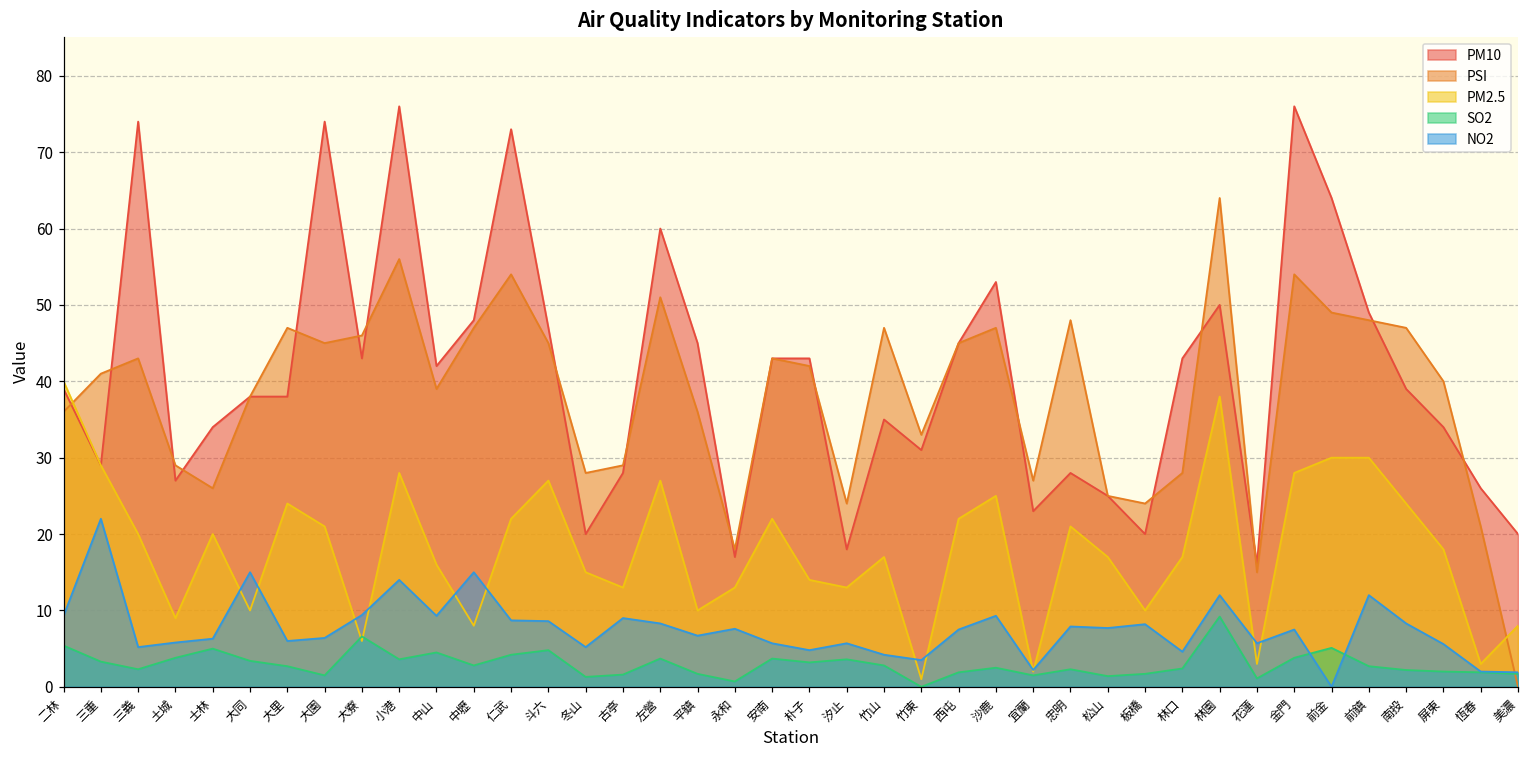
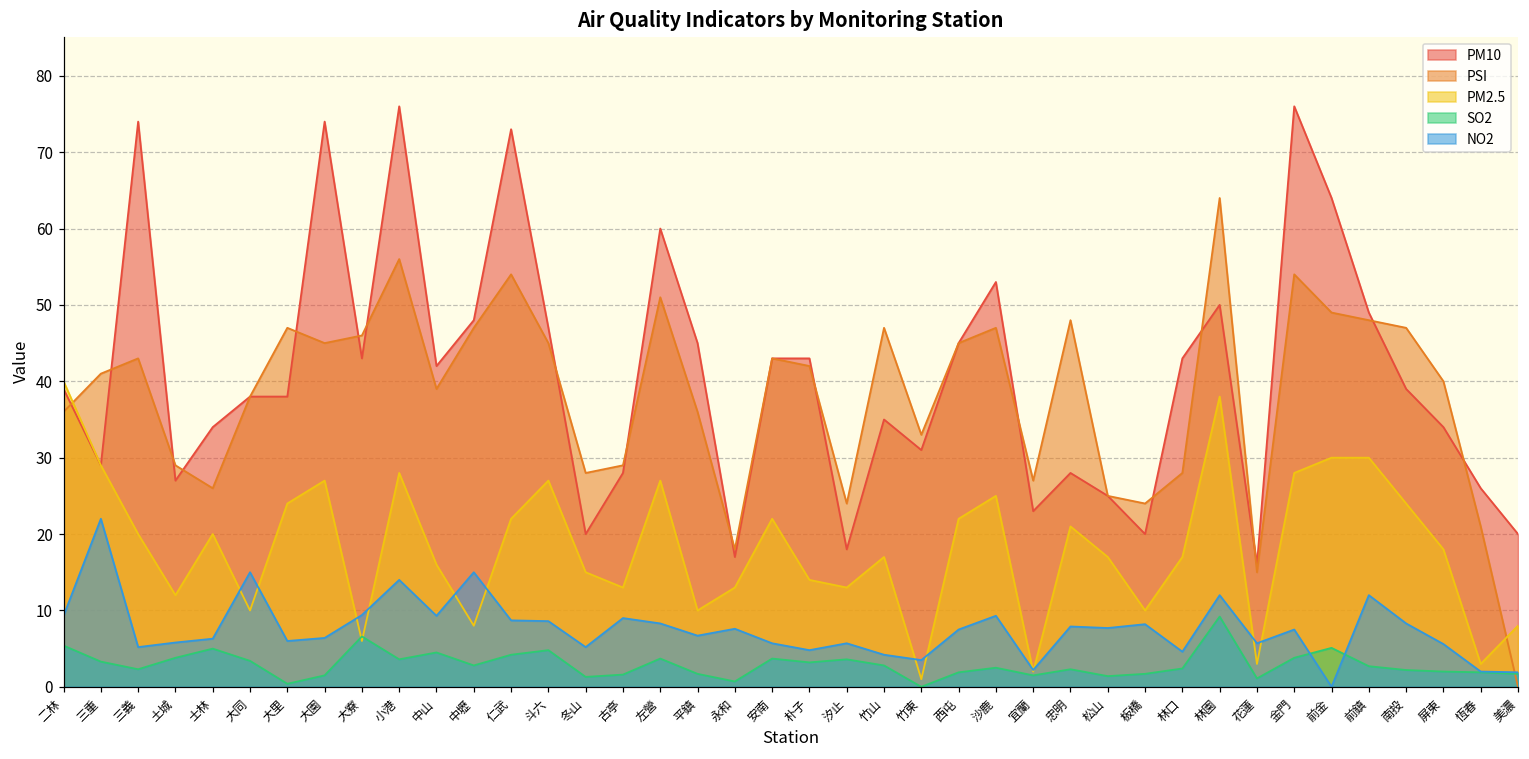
  {
    "PM2.5": {
      "二林": 40,
      "三義": 20,
-     "土城": 9,
+     "土城": 12,
      "士林": 20,
      "大同": 10,
      "大里": 24,
-     "大園": 21,
+     "大園": 27,
      "大寮": 6,
      "小港": 28,
      "中山": 16,
      "中壢": 8,
      "仁武": 22,
      "斗六": 27,
      "冬山": 15,
      "古亭": 13,
      "左營": 27,
      "平鎮": 10,
      "永和": 13,
      "安南": 22,
      "朴子": 14,
      "汐止": 13,
      "竹山": 17,
      "竹東": 1,
      "西屯": 22,
      "沙鹿": 25,
      "忠明": 21,
      "松山": 17,
      "板橋": 10,
      "林口": 17,
      "林園": 38,
      "花蓮": 3,
      "金門": 28,
      "前金": 30,
      "前鎮": 30,
      "南投": 24,
      "屏東": 18,
      "恆春": 3,
      "美濃": 8
    },
    "SO2": {
      "二林": 5,
      "三重": 3,
      "三義": 2,
      "土城": 4,
      "士林": 5,
      "大同": 3,
-     "大里": 3,
+     "大里": 0,
      "大園": 2,
      "大寮": 7,
      "小港": 4,
      "中山": 5,
      "中壢": 3,
      "仁武": 4,
      "斗六": 5,
      "冬山": 1,
      "古亭": 2,
      "左營": 4,
      "平鎮": 2,
      "永和": 1,
      "安南": 4,
      "朴子": 3,
      "汐止": 4,
      "竹山": 3,
      "竹東": 0,
      "西屯": 2,
      "沙鹿": 3,
      "宜蘭": 2,
      "忠明": 2,
      "松山": 1,
      "板橋": 2,
      "林口": 2,
      "林園": 9,
      "花蓮": 1,
      "金門": 4,
      "前金": 5,
      "前鎮": 3,
      "南投": 2,
      "屏東": 2
    },
    "NO2": {
      "二林": 9,
      "三重": 22,
      "三義": 5,
      "土城": 6,
      "士林": 6,
      "大同": 15,
      "大里": 6,
      "大園": 6,
      "大寮": 9,
      "小港": 14,
      "中山": 9,
      "中壢": 15,
      "仁武": 9,
      "斗六": 9,
      "冬山": 5,
      "古亭": 9,
      "左營": 8,
      "平鎮": 7,
      "永和": 8,
      "安南": 6,
      "朴子": 5,
      "汐止": 6,
      "竹山": 4,
      "竹東": 4,
      "西屯": 8,
      "沙鹿": 9,
      "忠明": 8,
      "松山": 8,
      "板橋": 8,
      "林口": 5,
      "林園": 12,
      "花蓮": 6,
      "金門": 8,
      "前金": 0,
      "前鎮": 12,
      "南投": 8,
      "屏東": 6
    }
  }
